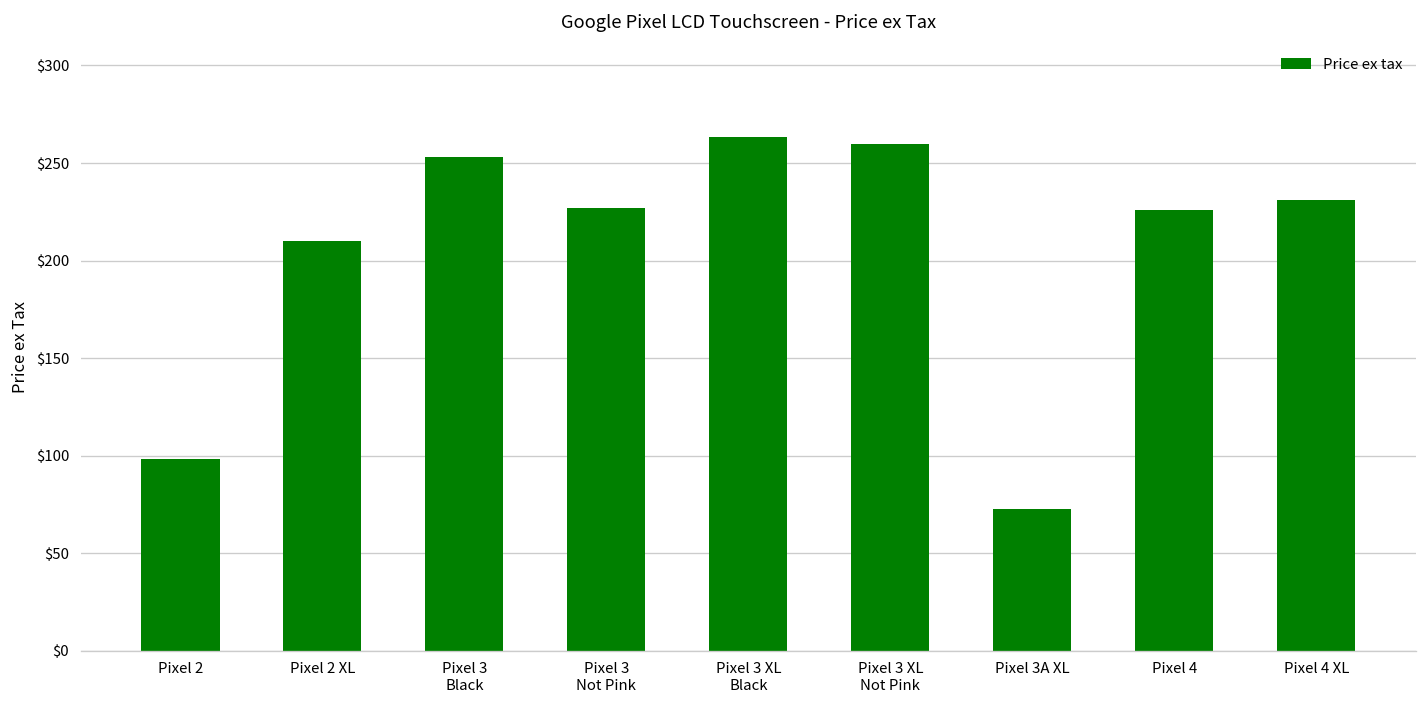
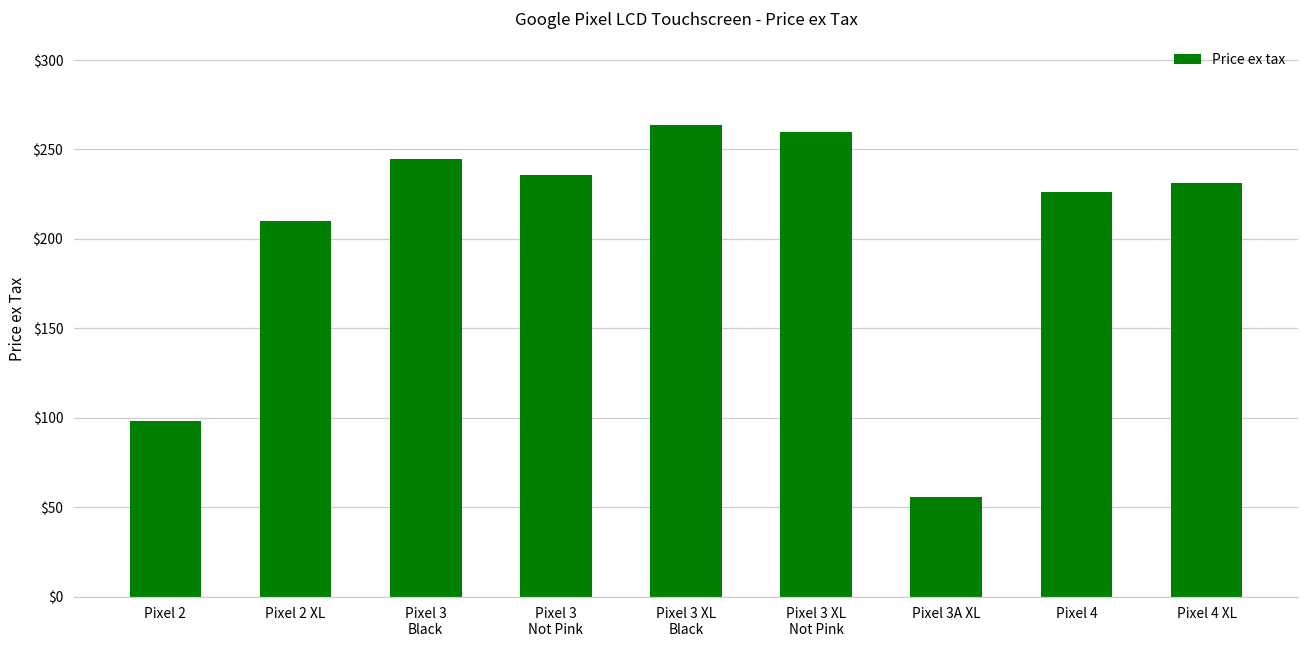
  {
    "Pixel 2": "$98",
    "Pixel 2 XL": "$210",
-   "Pixel 3 Black": "$253",
-   "Pixel 3 Not Pink": "$227",
+   "Pixel 3 Black": "$245",
+   "Pixel 3 Not Pink": "$236",
    "Pixel 3 XL Black": "$263",
    "Pixel 3 XL Not Pink": "$260",
-   "Pixel 3A XL": "$73",
+   "Pixel 3A XL": "$56",
    "Pixel 4": "$226",
    "Pixel 4 XL": "$231"
  }
